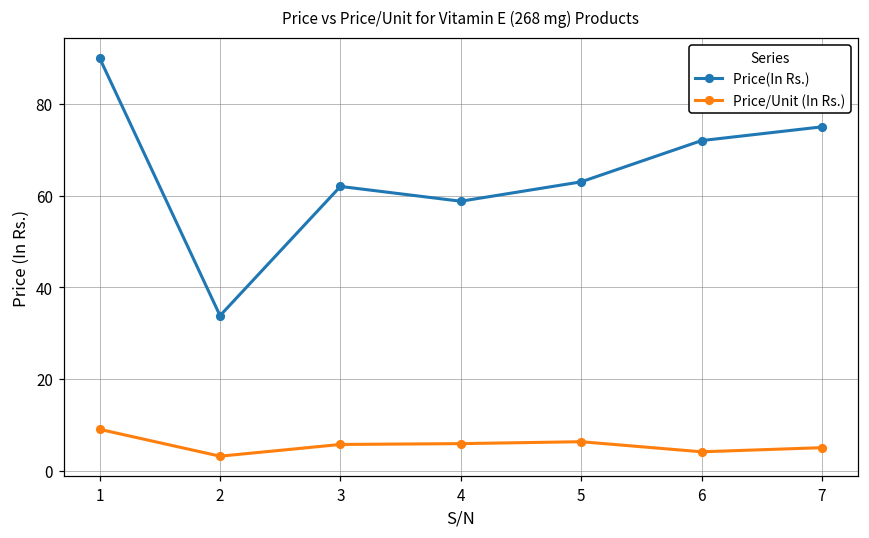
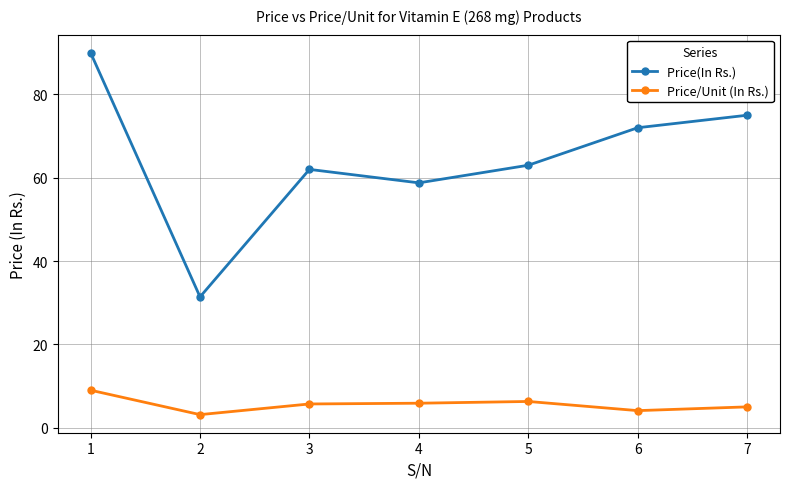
  {
    "Price(In Rs.)": {
      "1": 90,
-     "2": 34,
+     "2": 31,
      "3": 62,
      "4": 59,
      "5": 63,
      "6": 72,
      "7": 75
    },
    "Price/Unit (In Rs.)": {
      "1": 9,
      "2": 3,
      "3": 6,
      "4": 6,
      "5": 6,
      "6": 4,
      "7": 5
    }
  }
